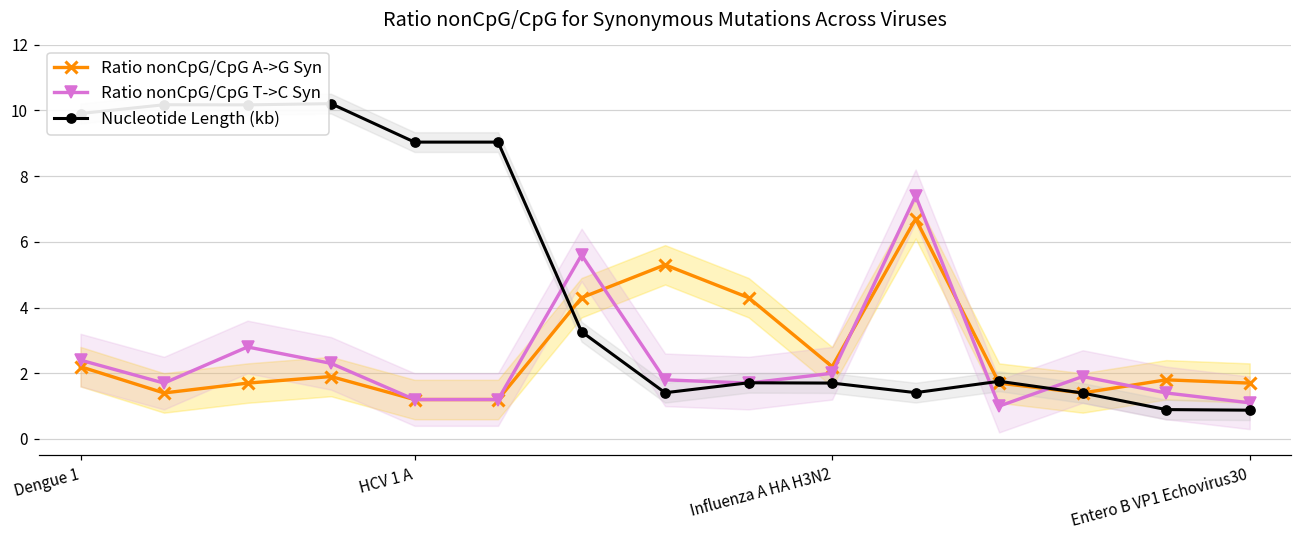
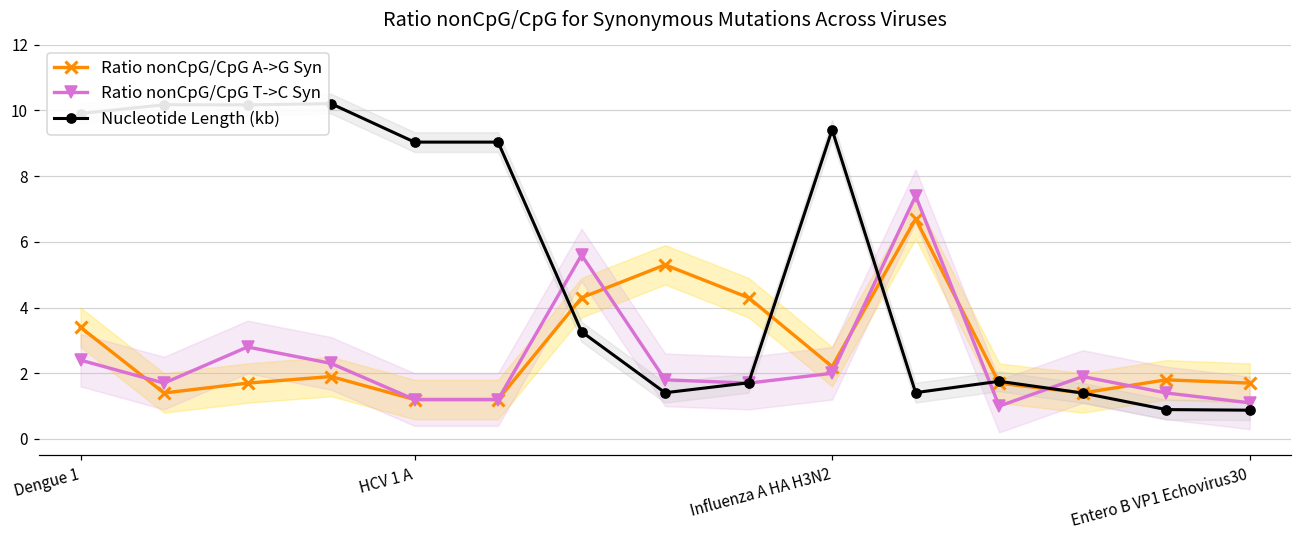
  {
    "Ratio nonCpG/CpG A->G Syn": {
-     "Dengue 1": 2.2,
+     "Dengue 1": 3.4,
      "Influenza A HA H3N2": 2.2,
      "Entero B VP1 Echovirus30": 1.7
    },
    "Nucleotide Length (kb)": {
      "HCV 1 A": 9.0,
-     "Influenza A HA H3N2": 1.7,
+     "Influenza A HA H3N2": 9.4,
      "Entero B VP1 Echovirus30": 0.9
    }
  }
